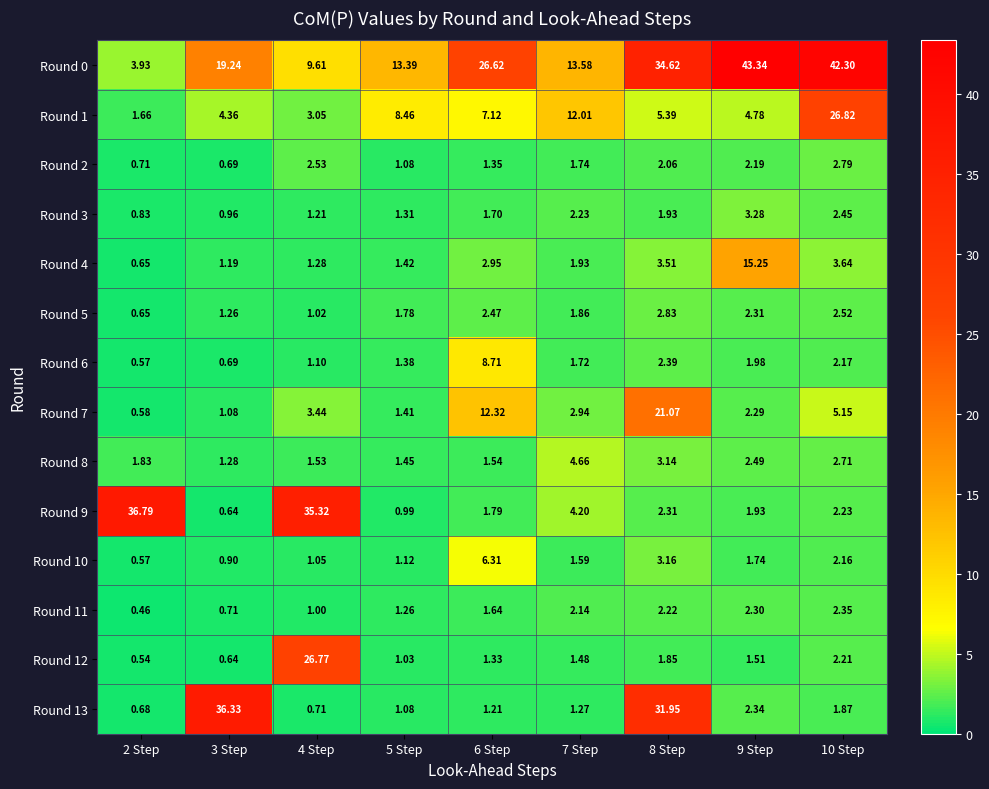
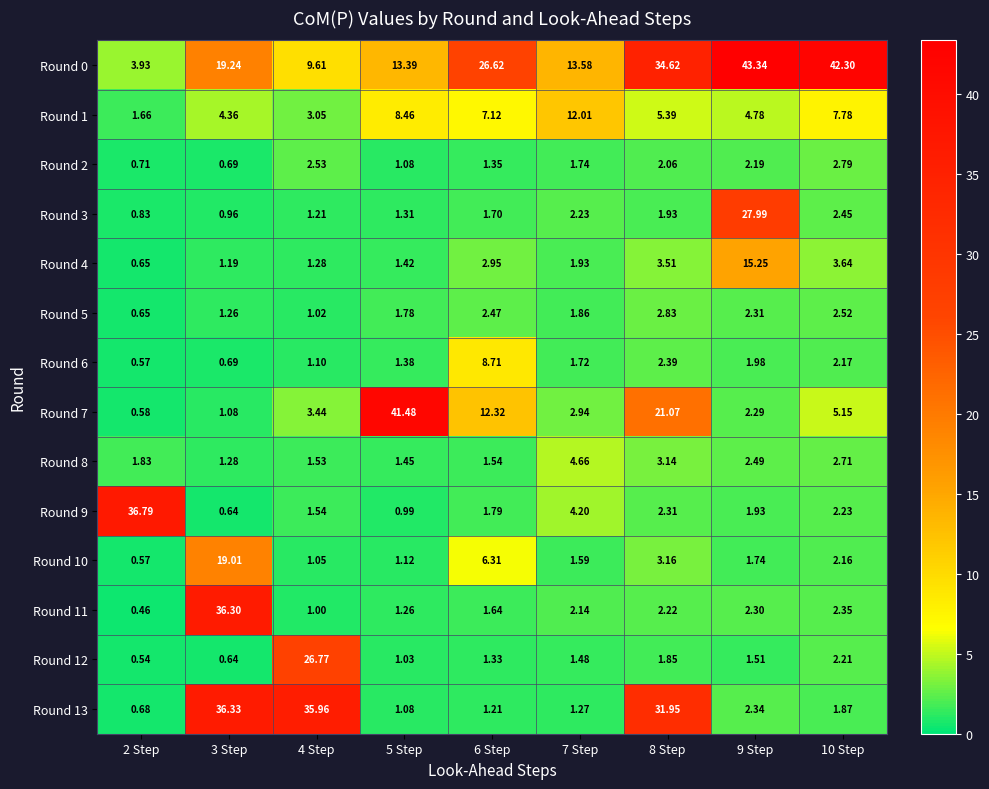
  {
    "Round 0": {
      "2 Step": 3.93,
      "3 Step": 19.24,
      "4 Step": 9.61,
      "5 Step": 13.39,
      "6 Step": 26.62,
      "7 Step": 13.58,
      "8 Step": 34.62,
      "9 Step": 43.34,
      "10 Step": 42.30
    },
    "Round 1": {
      "2 Step": 1.66,
      "3 Step": 4.36,
      "4 Step": 3.05,
      "5 Step": 8.46,
      "6 Step": 7.12,
      "7 Step": 12.01,
      "8 Step": 5.39,
      "9 Step": 4.78,
-     "10 Step": 26.82
+     "10 Step": 7.78
    },
    "Round 2": {
      "2 Step": 0.71,
      "3 Step": 0.69,
      "4 Step": 2.53,
      "5 Step": 1.08,
      "6 Step": 1.35,
      "7 Step": 1.74,
      "8 Step": 2.06,
      "9 Step": 2.19,
      "10 Step": 2.79
    },
    "Round 3": {
      "2 Step": 0.83,
      "3 Step": 0.96,
      "4 Step": 1.21,
      "5 Step": 1.31,
      "6 Step": 1.70,
      "7 Step": 2.23,
      "8 Step": 1.93,
-     "9 Step": 3.28,
+     "9 Step": 27.99,
      "10 Step": 2.45
    },
    "Round 4": {
      "2 Step": 0.65,
      "3 Step": 1.19,
      "4 Step": 1.28,
      "5 Step": 1.42,
      "6 Step": 2.95,
      "7 Step": 1.93,
      "8 Step": 3.51,
      "9 Step": 15.25,
      "10 Step": 3.64
    },
    "Round 5": {
      "2 Step": 0.65,
      "3 Step": 1.26,
      "4 Step": 1.02,
      "5 Step": 1.78,
      "6 Step": 2.47,
      "7 Step": 1.86,
      "8 Step": 2.83,
      "9 Step": 2.31,
      "10 Step": 2.52
    },
    "Round 6": {
      "2 Step": 0.57,
      "3 Step": 0.69,
      "4 Step": 1.10,
      "5 Step": 1.38,
      "6 Step": 8.71,
      "7 Step": 1.72,
      "8 Step": 2.39,
      "9 Step": 1.98,
      "10 Step": 2.17
    },
    "Round 7": {
      "2 Step": 0.58,
      "3 Step": 1.08,
      "4 Step": 3.44,
-     "5 Step": 1.41,
+     "5 Step": 41.48,
      "6 Step": 12.32,
      "7 Step": 2.94,
      "8 Step": 21.07,
      "9 Step": 2.29,
      "10 Step": 5.15
    },
    "Round 8": {
      "2 Step": 1.83,
      "3 Step": 1.28,
      "4 Step": 1.53,
      "5 Step": 1.45,
      "6 Step": 1.54,
      "7 Step": 4.66,
      "8 Step": 3.14,
      "9 Step": 2.49,
      "10 Step": 2.71
    },
    "Round 9": {
      "2 Step": 36.79,
      "3 Step": 0.64,
-     "4 Step": 35.32,
+     "4 Step": 1.54,
      "5 Step": 0.99,
      "6 Step": 1.79,
      "7 Step": 4.20,
      "8 Step": 2.31,
      "9 Step": 1.93,
      "10 Step": 2.23
    },
    "Round 10": {
      "2 Step": 0.57,
-     "3 Step": 0.90,
+     "3 Step": 19.01,
      "4 Step": 1.05,
      "5 Step": 1.12,
      "6 Step": 6.31,
      "7 Step": 1.59,
      "8 Step": 3.16,
      "9 Step": 1.74,
      "10 Step": 2.16
    },
    "Round 11": {
      "2 Step": 0.46,
-     "3 Step": 0.71,
+     "3 Step": 36.30,
      "4 Step": 1.00,
      "5 Step": 1.26,
      "6 Step": 1.64,
      "7 Step": 2.14,
      "8 Step": 2.22,
      "9 Step": 2.30,
      "10 Step": 2.35
    },
    "Round 12": {
      "2 Step": 0.54,
      "3 Step": 0.64,
      "4 Step": 26.77,
      "5 Step": 1.03,
      "6 Step": 1.33,
      "7 Step": 1.48,
      "8 Step": 1.85,
      "9 Step": 1.51,
      "10 Step": 2.21
    },
    "Round 13": {
      "2 Step": 0.68,
      "3 Step": 36.33,
-     "4 Step": 0.71,
+     "4 Step": 35.96,
      "5 Step": 1.08,
      "6 Step": 1.21,
      "7 Step": 1.27,
      "8 Step": 31.95,
      "9 Step": 2.34,
      "10 Step": 1.87
    }
  }
